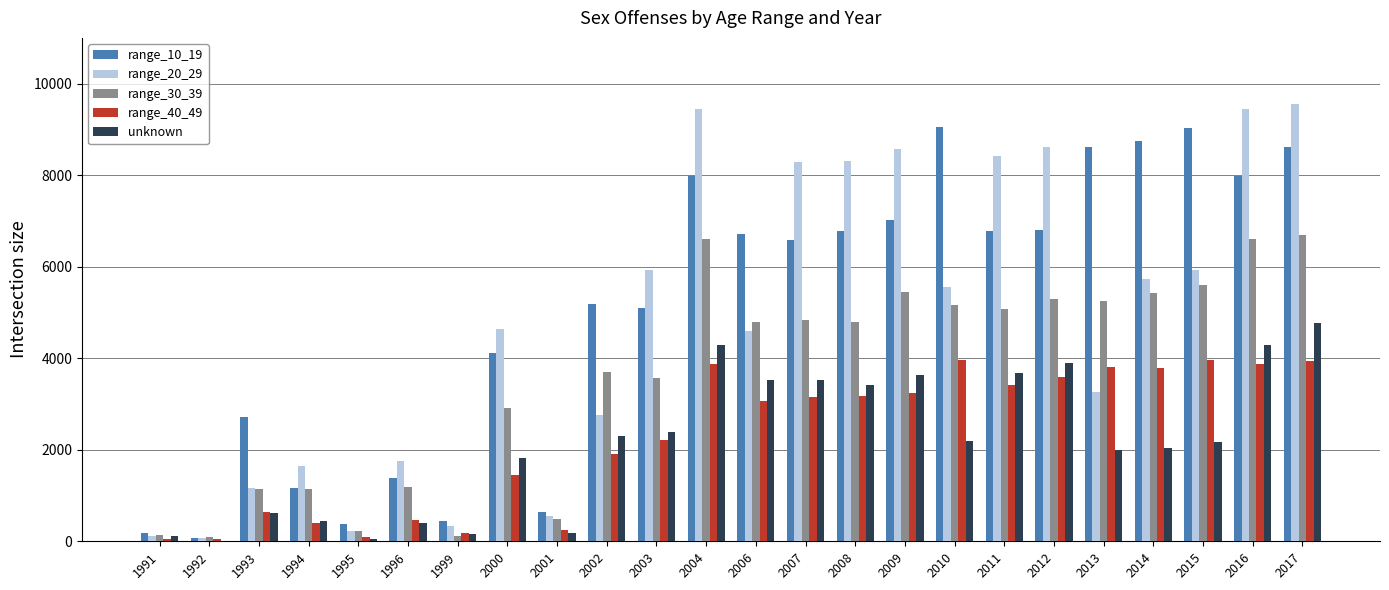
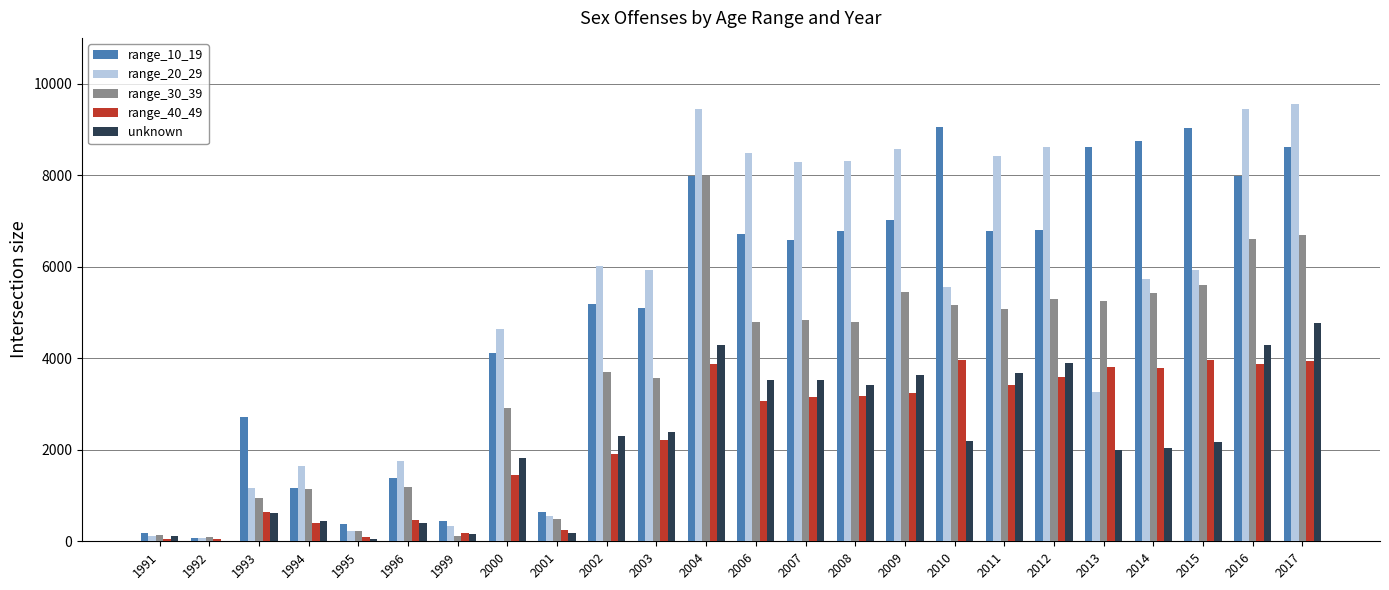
  {
    "range_10_19": {
      "1991": 200,
      "1992": 100,
      "1993": 2700,
      "1994": 1200,
      "1995": 400,
      "1996": 1400,
      "1999": 400,
      "2000": 4100,
      "2001": 600,
      "2002": 5200,
      "2003": 5100,
      "2004": 8000,
      "2006": 6700,
      "2007": 6600,
      "2008": 6800,
      "2009": 7000,
      "2010": 9000,
      "2011": 6800,
      "2012": 6800,
      "2013": 8600,
      "2014": 8800,
      "2015": 9000,
      "2016": 8000,
      "2017": 8600
    },
    "range_20_29": {
      "1991": 100,
      "1992": 100,
      "1993": 1200,
      "1994": 1700,
      "1995": 200,
      "1996": 1800,
      "1999": 300,
      "2000": 4600,
      "2001": 500,
-     "2002": 2800,
+     "2002": 6000,
      "2003": 5900,
      "2004": 9500,
-     "2006": 4600,
+     "2006": 8500,
      "2007": 8300,
      "2008": 8300,
      "2009": 8600,
      "2010": 5500,
      "2011": 8400,
      "2012": 8600,
      "2013": 3300,
      "2014": 5700,
      "2015": 5900,
      "2016": 9500,
      "2017": 9600
    },
    "range_30_39": {
      "1991": 100,
      "1992": 100,
-     "1993": 1100,
+     "1993": 900,
      "1994": 1200,
      "1995": 200,
      "1996": 1200,
      "1999": 100,
      "2000": 2900,
      "2001": 500,
      "2002": 3700,
      "2003": 3600,
-     "2004": 6600,
+     "2004": 8000,
      "2006": 4800,
      "2007": 4800,
      "2008": 4800,
      "2009": 5400,
      "2010": 5200,
      "2011": 5100,
      "2012": 5300,
      "2013": 5300,
      "2014": 5400,
      "2015": 5600,
      "2016": 6600,
      "2017": 6700
    },
    "range_40_49": {
      "1993": 600,
      "1994": 400,
      "1995": 100,
      "1996": 500,
      "1999": 200,
      "2000": 1500,
      "2001": 200,
      "2002": 1900,
      "2003": 2200,
      "2004": 3900,
      "2006": 3100,
      "2007": 3100,
      "2008": 3200,
      "2009": 3200,
      "2010": 4000,
      "2011": 3400,
      "2012": 3600,
      "2013": 3800,
      "2014": 3800,
      "2015": 4000,
      "2016": 3900,
      "2017": 3900
    },
    "unknown": {
      "1991": 100,
      "1993": 600,
      "1994": 400,
      "1995": 100,
      "1996": 400,
      "1999": 200,
      "2000": 1800,
      "2001": 200,
      "2002": 2300,
      "2003": 2400,
      "2004": 4300,
      "2006": 3500,
      "2007": 3500,
      "2008": 3400,
      "2009": 3600,
      "2010": 2200,
      "2011": 3700,
      "2012": 3900,
      "2013": 2000,
      "2014": 2000,
      "2015": 2200,
      "2016": 4300,
      "2017": 4800
    }
  }
